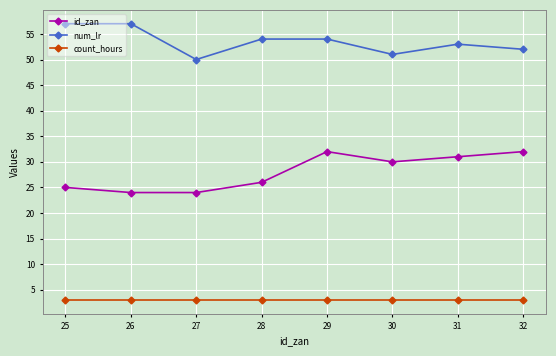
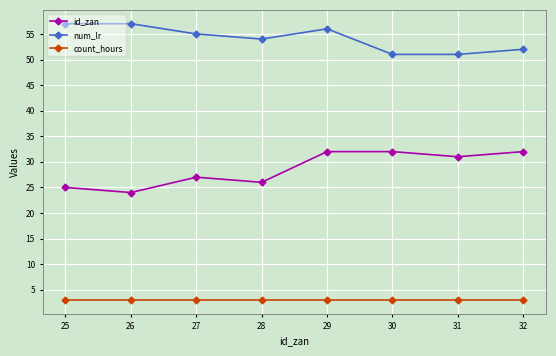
  {
    "id_zan": {
      "25": 25,
      "26": 24,
-     "27": 24,
+     "27": 27,
      "28": 26,
      "29": 32,
-     "30": 30,
+     "30": 32,
      "31": 31,
      "32": 32
    },
    "num_lr": {
      "26": 57,
-     "27": 50,
+     "27": 55,
      "28": 54,
-     "29": 54,
+     "29": 56,
      "30": 51,
-     "31": 53,
+     "31": 51,
      "32": 52
    },
    "count_hours": {
      "25": 3,
      "26": 3,
      "27": 3,
      "28": 3,
      "29": 3,
      "30": 3,
      "31": 3,
      "32": 3
    }
  }
